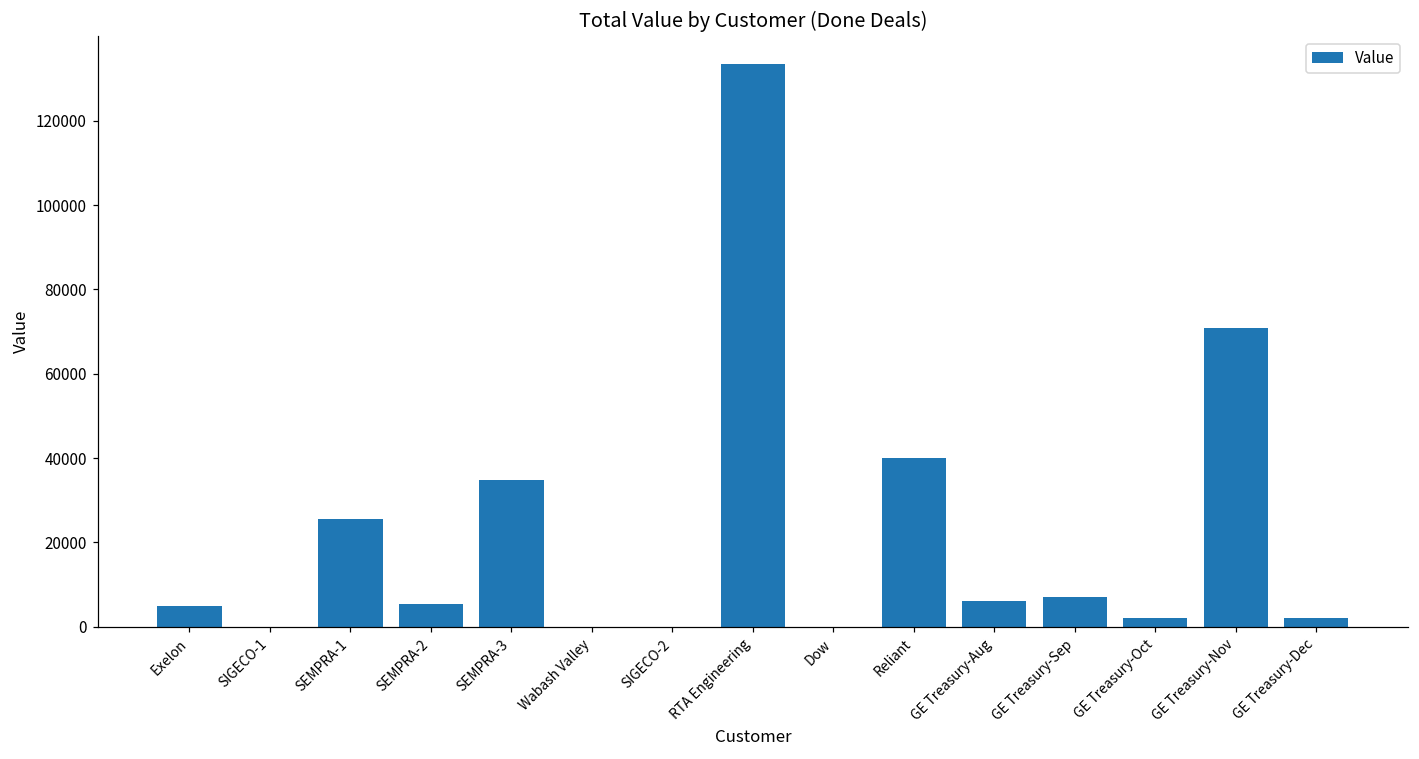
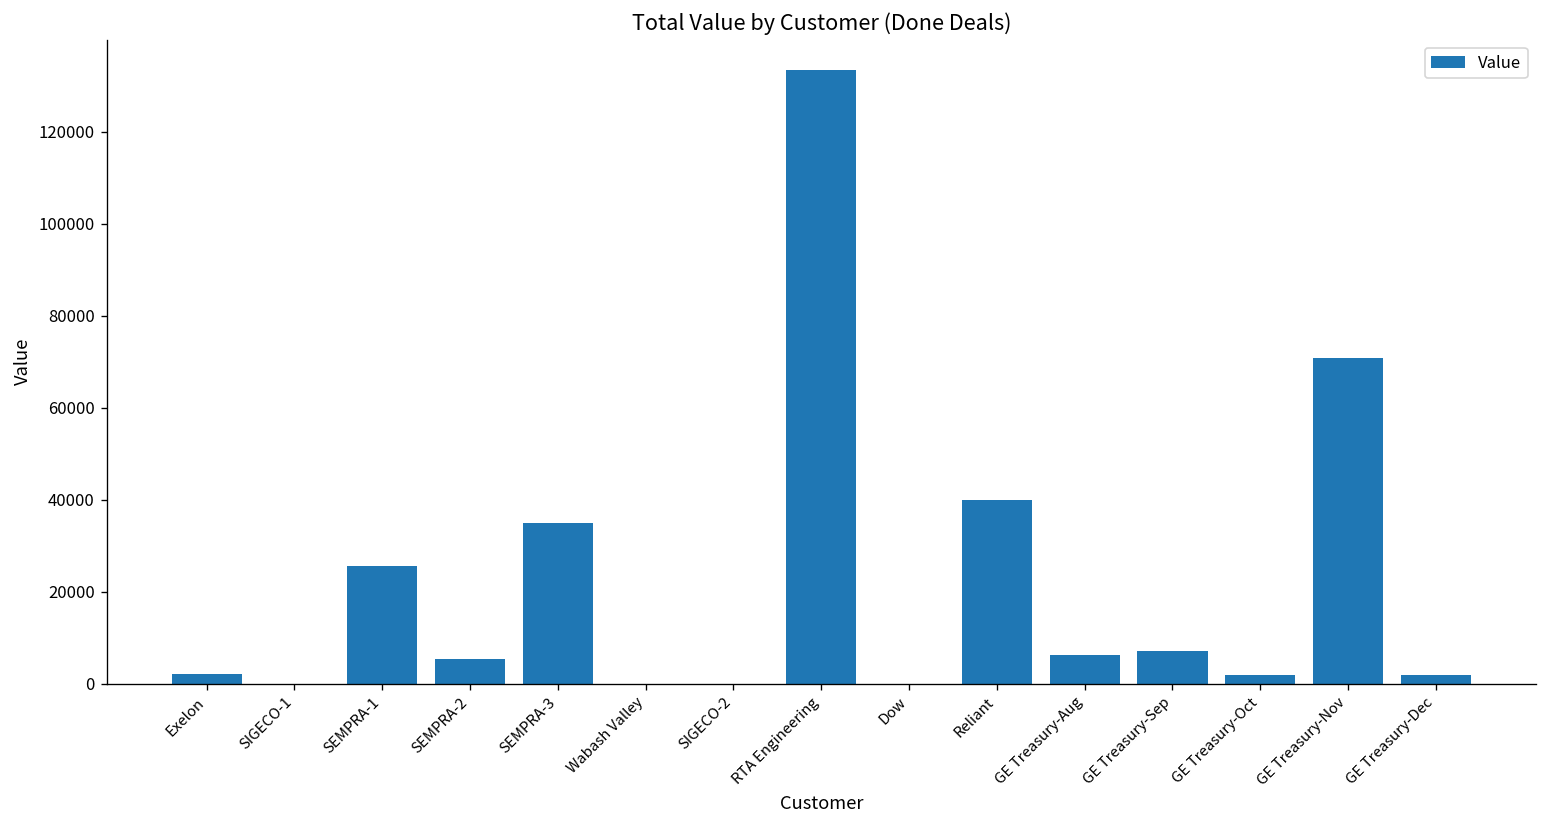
  {
-   "Exelon": 5000,
+   "Exelon": 2000,
    "SIGECO-1": 0,
    "SEMPRA-1": 26000,
    "SEMPRA-2": 5000,
    "SEMPRA-3": 35000,
    "Wabash Valley": 0,
    "SIGECO-2": 0,
    "RTA Engineering": 133000,
    "Dow": 0,
    "Reliant": 40000,
    "GE Treasury-Aug": 6000,
    "GE Treasury-Sep": 7000,
    "GE Treasury-Oct": 2000,
    "GE Treasury-Nov": 71000,
    "GE Treasury-Dec": 2000
  }
